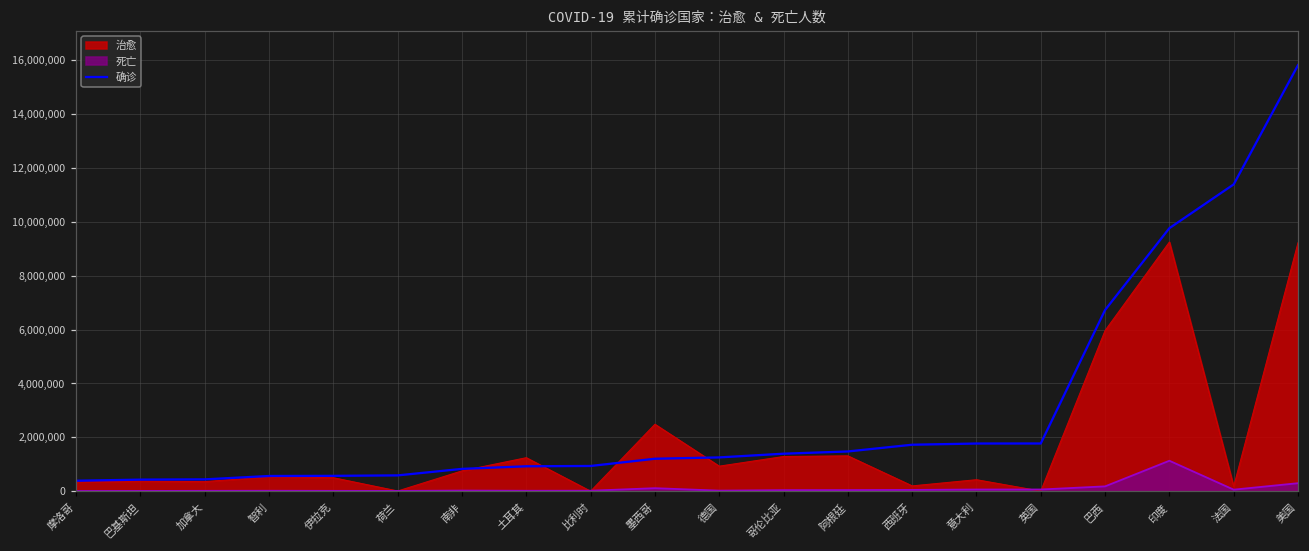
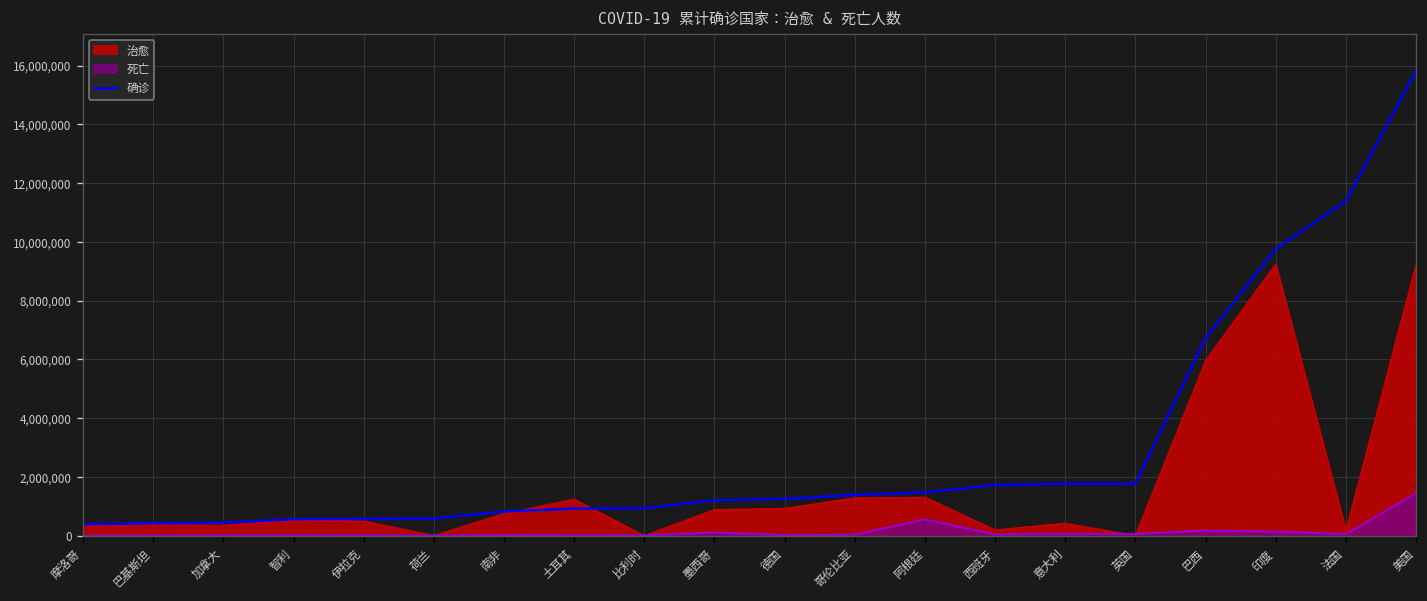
  {
    "治愈": {
      "土耳其": "1,200,000",
-     "墨西哥": "2,500,000",
+     "墨西哥": "900,000",
      "德国": "900,000",
      "哥伦比亚": "1,300,000",
      "阿根廷": "1,300,000",
      "西班牙": "200,000",
      "意大利": "400,000",
      "巴西": "6,000,000",
      "印度": "9,300,000",
      "法国": "200,000",
      "美国": "9,200,000"
    },
    "死亡": {
      "摩洛哥": "0",
      "巴基斯坦": "0",
      "加拿大": "0",
      "智利": "0",
      "伊拉克": "0",
      "南非": "0",
      "土耳其": "0",
      "墨西哥": "100,000",
      "德国": "0",
      "哥伦比亚": "0",
-     "阿根廷": "0",
+     "阿根廷": "600,000",
      "西班牙": "0",
      "意大利": "100,000",
      "巴西": "200,000",
-     "印度": "1,100,000",
+     "印度": "100,000",
      "法国": "100,000",
-     "美国": "300,000"
+     "美国": "1,400,000"
    },
    "确诊": {
      "荷兰": "600,000",
      "土耳其": "900,000",
      "比利时": "900,000",
      "墨西哥": "1,200,000",
      "德国": "1,300,000",
      "哥伦比亚": "1,400,000",
      "阿根廷": "1,500,000",
      "西班牙": "1,700,000",
      "意大利": "1,800,000",
      "英国": "1,800,000",
      "巴西": "6,700,000",
      "印度": "9,800,000",
      "法国": "11,400,000",
      "美国": "15,800,000"
    }
  }
